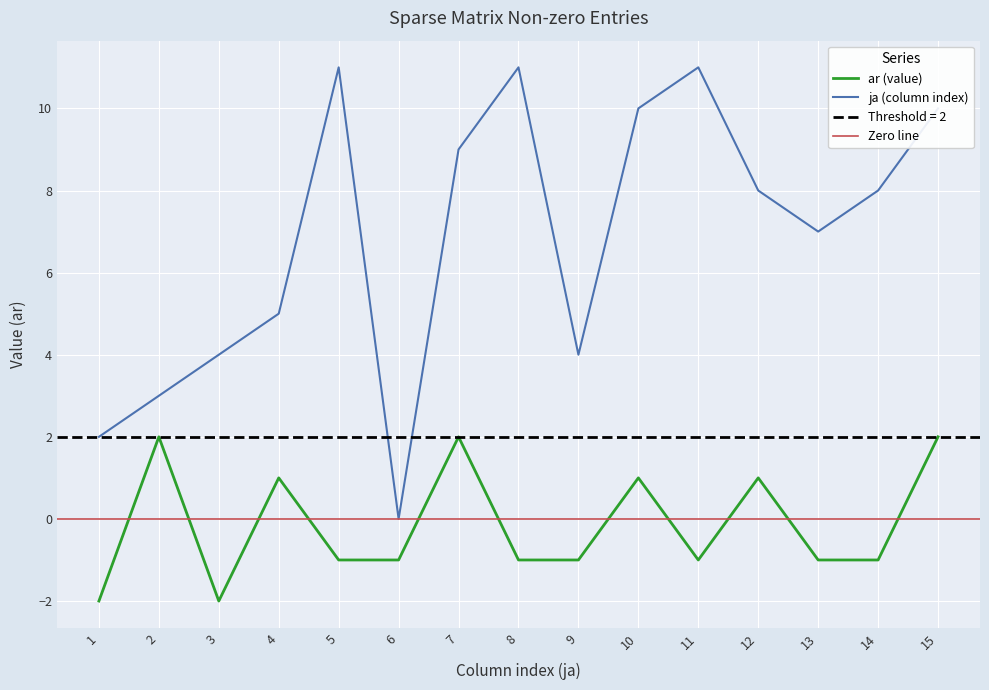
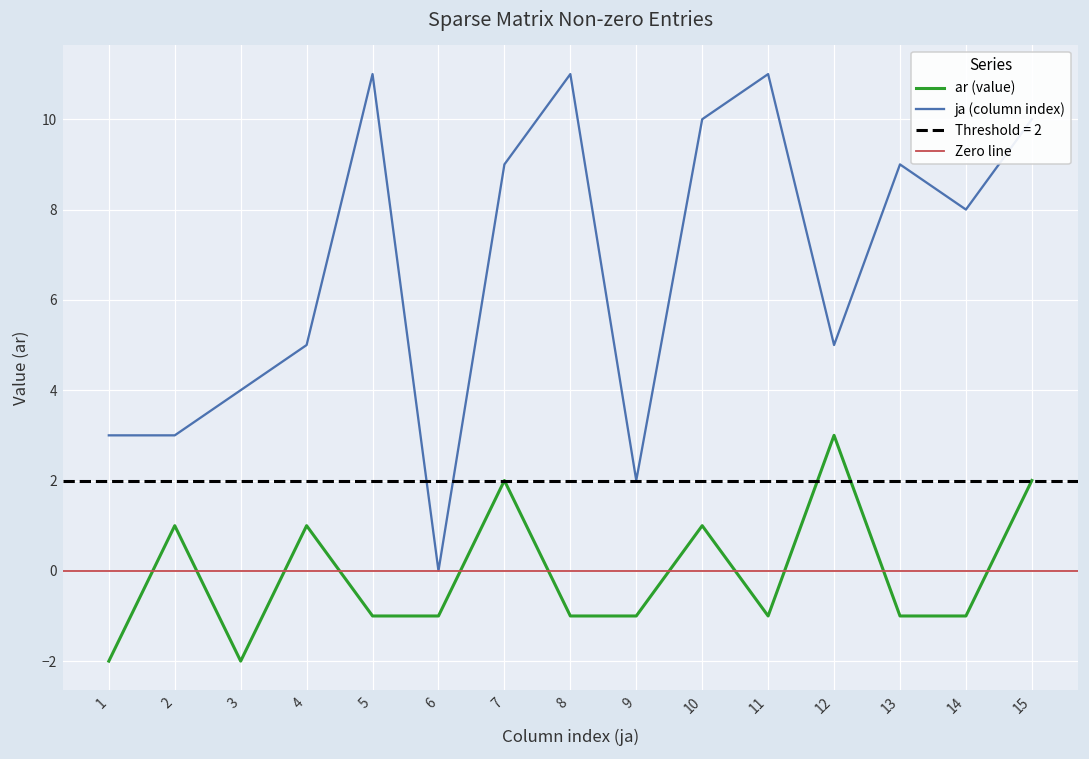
  {
    "ar (value)": {
      "1": -2,
-     "2": 2,
+     "2": 1,
      "3": -2,
      "4": 1,
      "5": -1,
      "6": -1,
      "7": 2,
      "8": -1,
      "9": -1,
      "10": 1,
      "11": -1,
-     "12": 1,
+     "12": 3,
      "13": -1,
      "14": -1,
      "15": 2
    },
    "ja (column index)": {
-     "1": 2,
+     "1": 3,
      "2": 3,
      "3": 4,
      "4": 5,
      "5": 11,
      "6": 0,
      "7": 9,
      "8": 11,
-     "9": 4,
+     "9": 2,
      "10": 10,
      "11": 11,
-     "12": 8,
-     "13": 7,
+     "12": 5,
+     "13": 9,
      "14": 8
    }
  }
